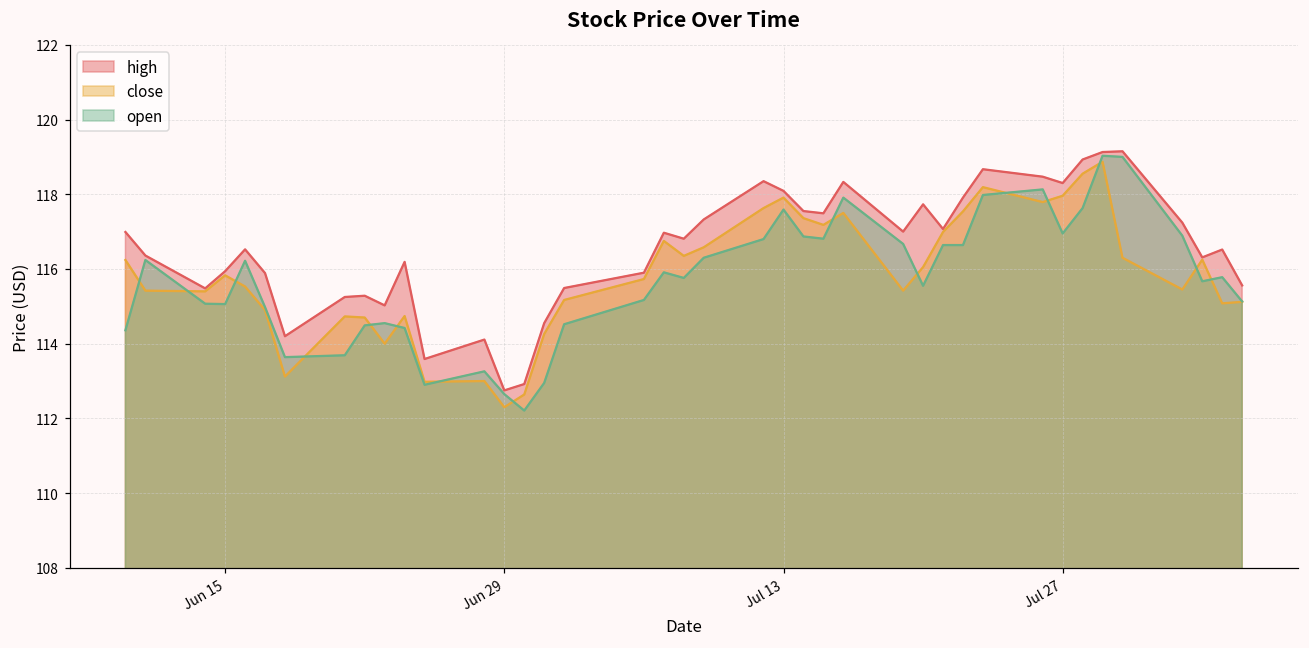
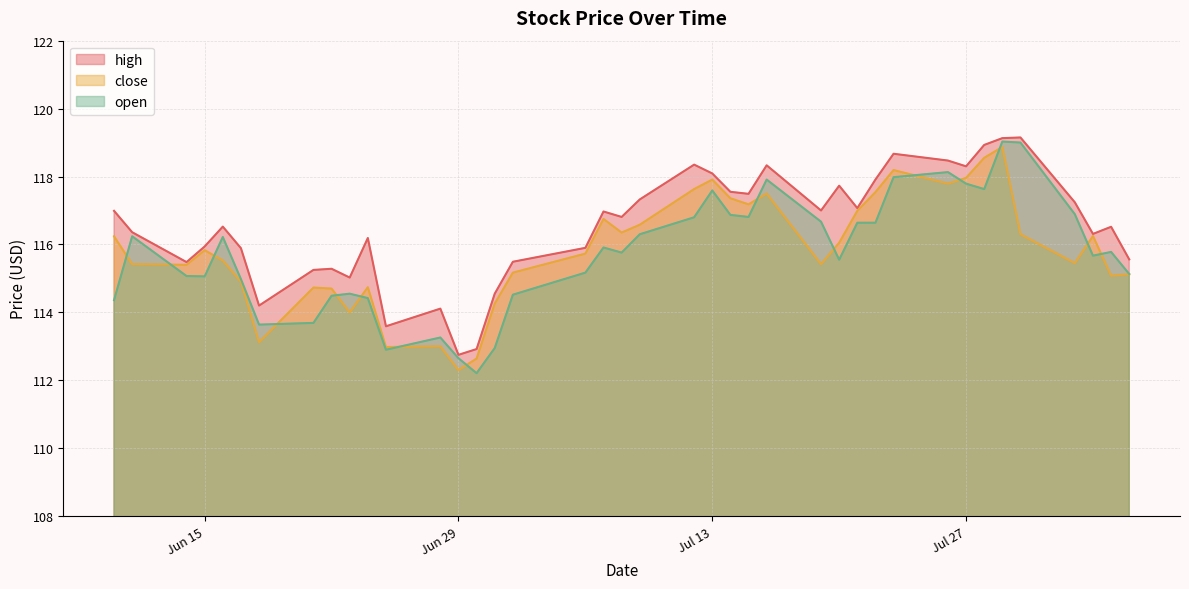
  {
    "open": {
      "Jun 15": 115.1,
      "Jun 29": 112.7,
      "Jul 13": 117.6,
-     "Jul 27": 117.0
+     "Jul 27": 117.8
    }
  }
